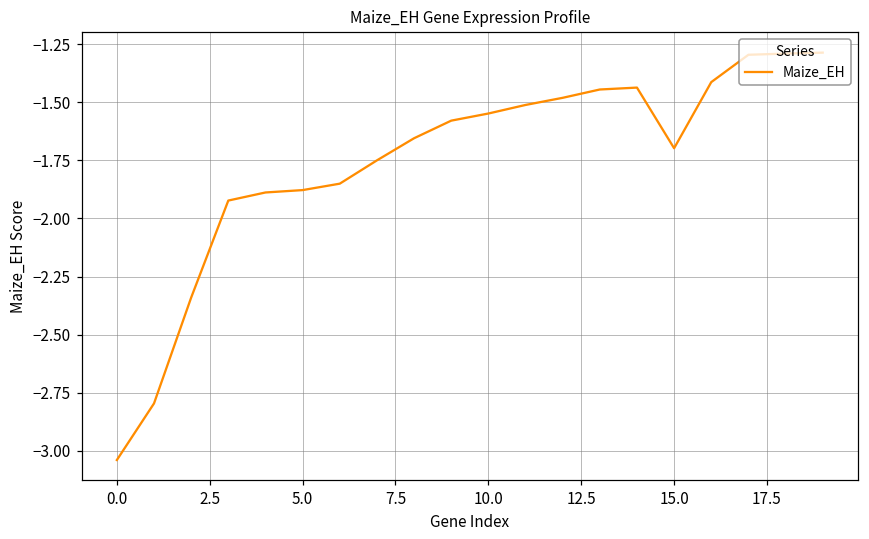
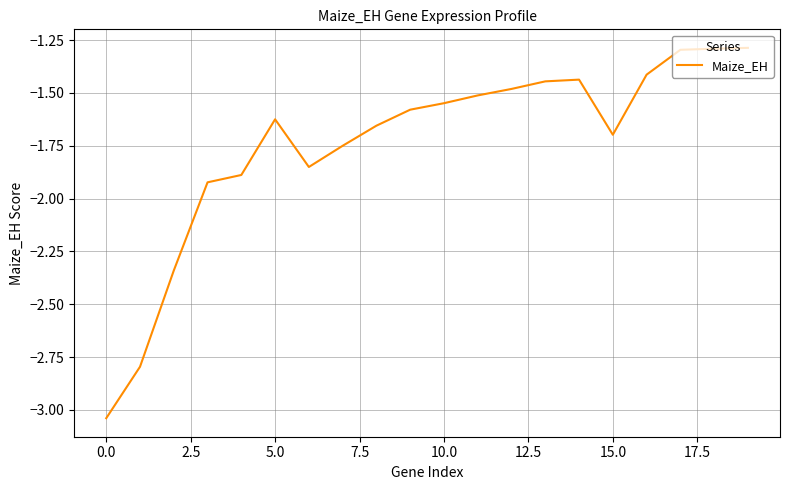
  {
    "0.0": -3.04,
-   "5.0": -1.88,
+   "5.0": -1.62,
    "10.0": -1.55,
    "15.0": -1.70
  }
